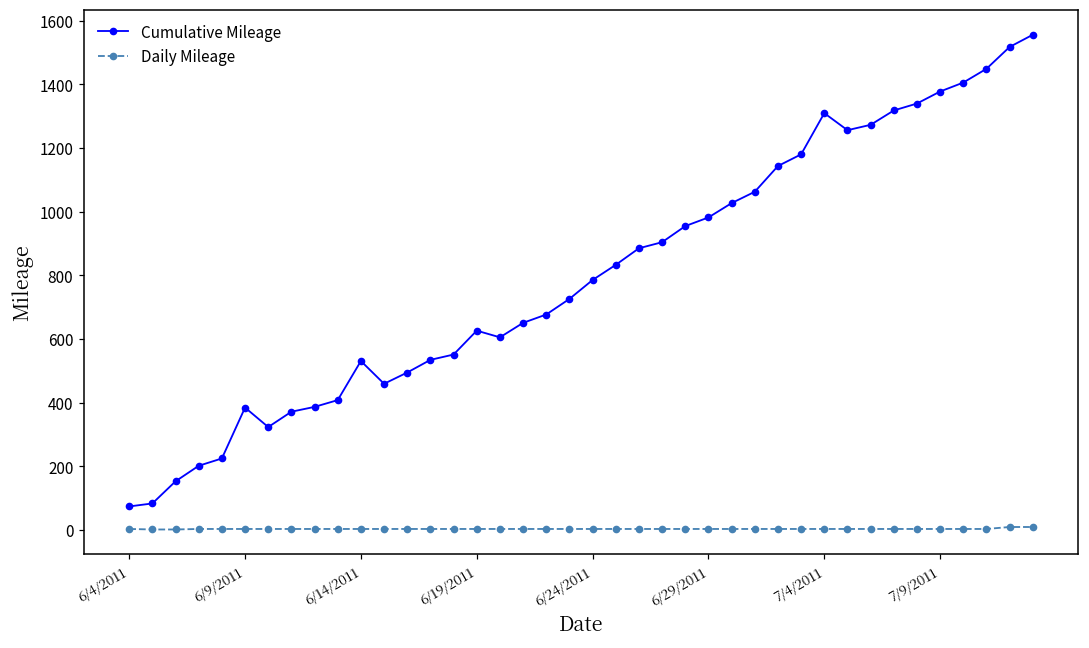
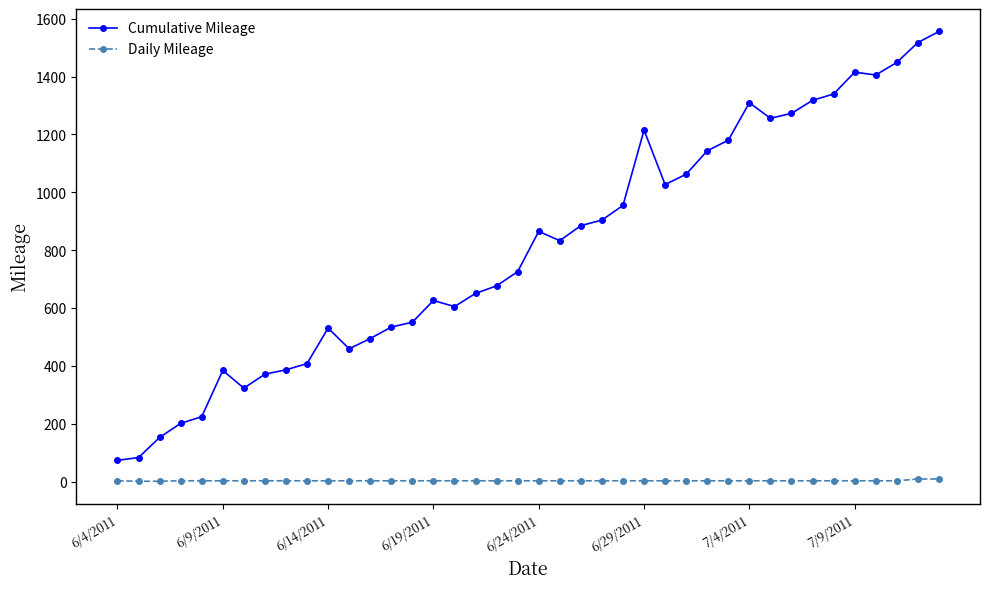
  {
    "Cumulative Mileage": {
      "6/4/2011": 70,
      "6/9/2011": 380,
      "6/14/2011": 530,
      "6/19/2011": 630,
-     "6/24/2011": 790,
-     "6/29/2011": 980,
+     "6/24/2011": 860,
+     "6/29/2011": 1210,
      "7/4/2011": 1310,
-     "7/9/2011": 1380
+     "7/9/2011": 1420
    },
    "Daily Mileage": {
      "6/4/2011": 0,
      "6/9/2011": 0,
      "6/14/2011": 0,
      "6/19/2011": 0,
      "6/24/2011": 0,
      "6/29/2011": 0,
      "7/4/2011": 0,
      "7/9/2011": 0
    }
  }
